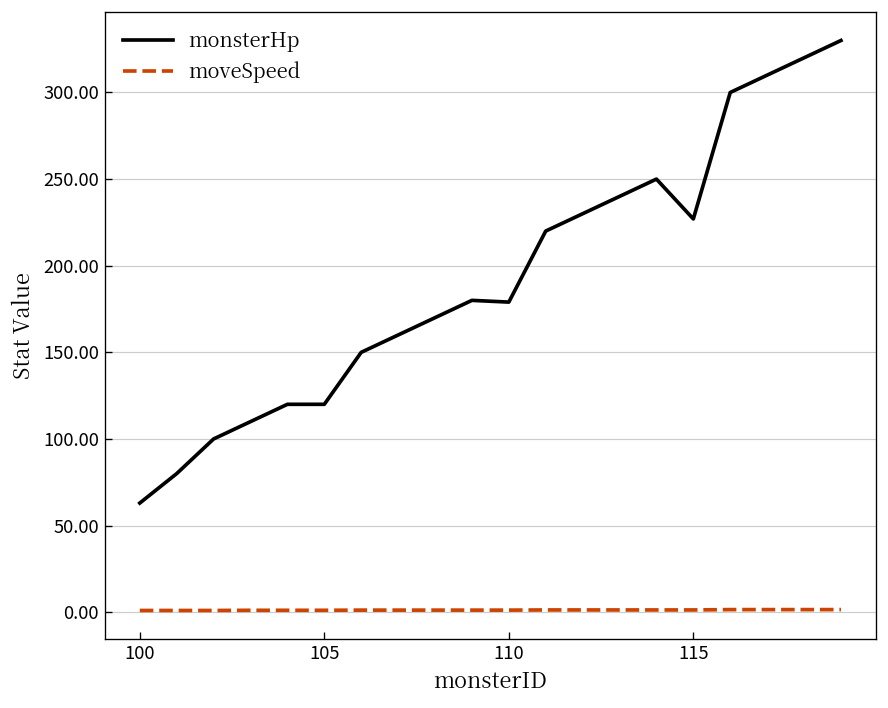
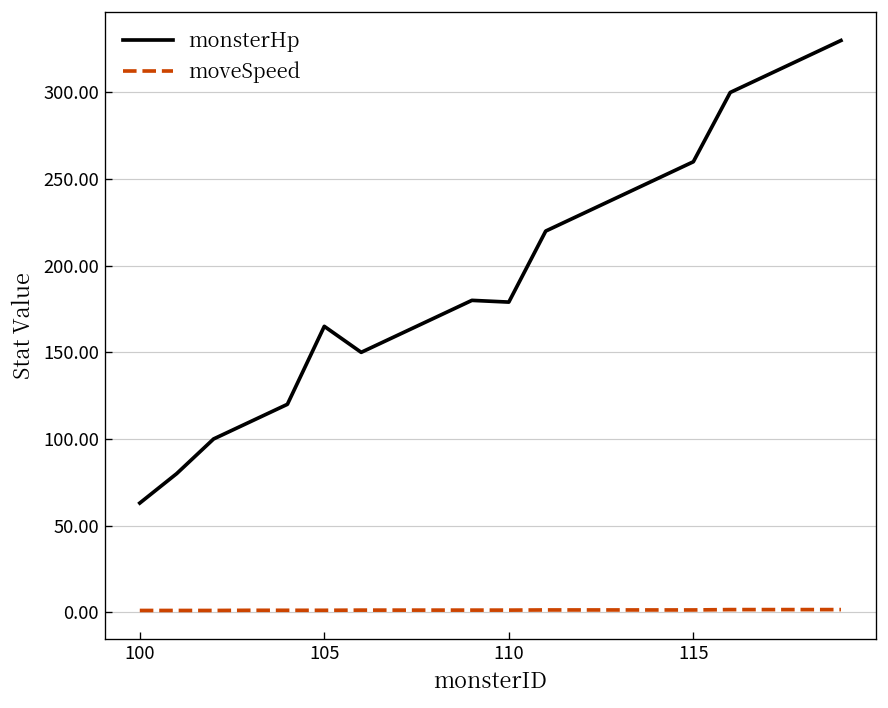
  {
    "monsterHp": {
      "100": 63,
-     "105": 120,
+     "105": 165,
      "110": 179,
-     "115": 227
+     "115": 260
    },
    "moveSpeed": {
      "100": 1,
      "105": 1,
      "110": 1,
      "115": 1
    }
  }
